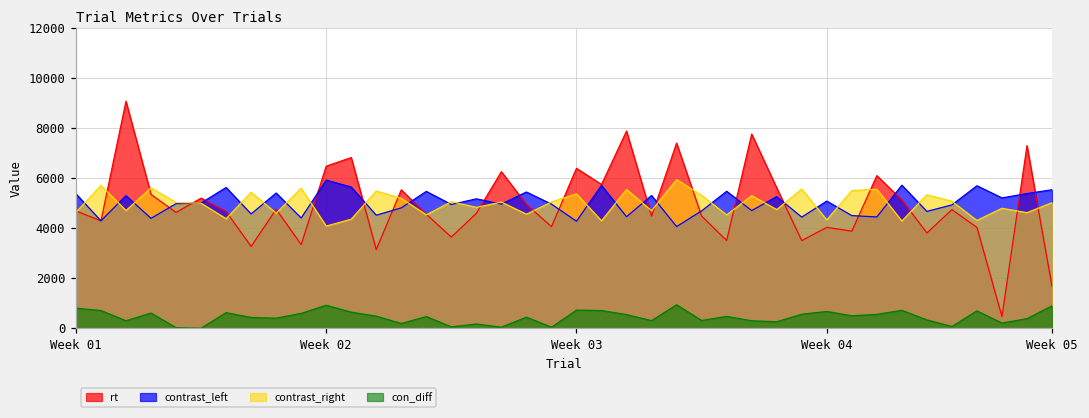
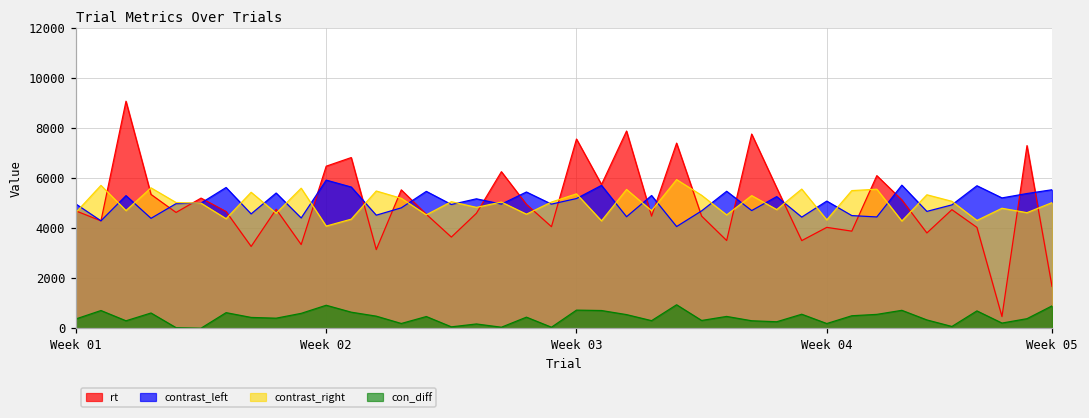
  {
    "rt": {
      "Week 02": 6500,
-     "Week 03": 6400,
+     "Week 03": 7600,
      "Week 04": 4000,
      "Week 05": 1700
    },
    "contrast_left": {
-     "Week 01": 5400,
+     "Week 01": 5000,
      "Week 02": 5900,
-     "Week 03": 4300,
+     "Week 03": 5200,
      "Week 04": 5100,
      "Week 05": 5500
    },
    "contrast_right": {
      "Week 02": 4100,
      "Week 03": 5400,
      "Week 04": 4300,
      "Week 05": 5000
    },
    "con_diff": {
-     "Week 01": 800,
+     "Week 01": 400,
      "Week 02": 900,
      "Week 03": 700,
-     "Week 04": 700,
+     "Week 04": 200,
      "Week 05": 900
    }
  }
